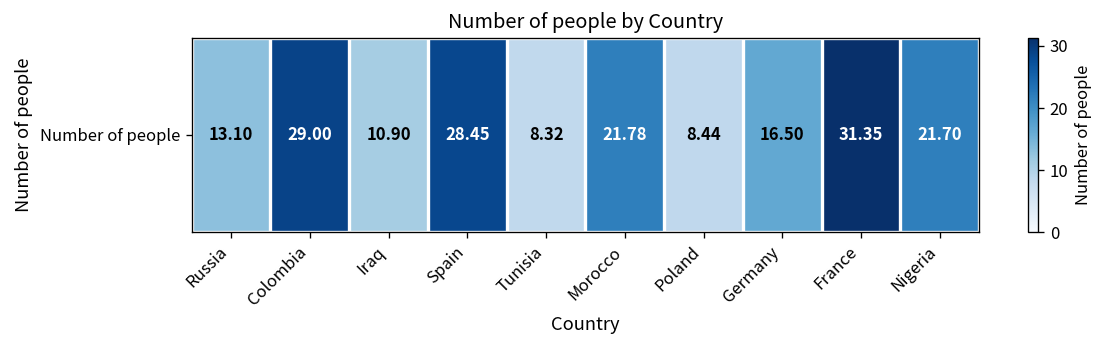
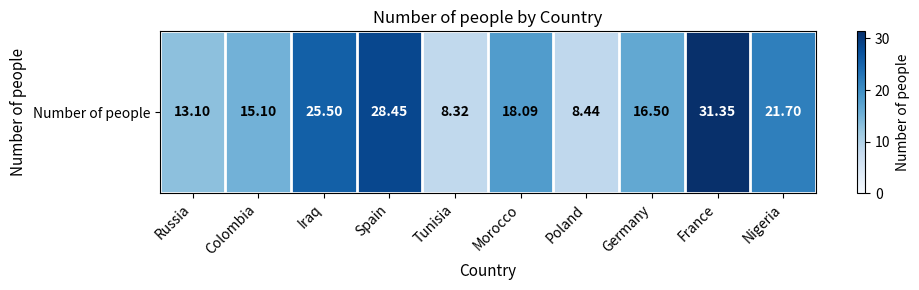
  {
    "Number of people": {
      "Russia": 13.10,
-     "Colombia": 29.00,
-     "Iraq": 10.90,
+     "Colombia": 15.10,
+     "Iraq": 25.50,
      "Spain": 28.45,
      "Tunisia": 8.32,
-     "Morocco": 21.78,
+     "Morocco": 18.09,
      "Poland": 8.44,
      "Germany": 16.50,
      "France": 31.35,
      "Nigeria": 21.70
    }
  }
